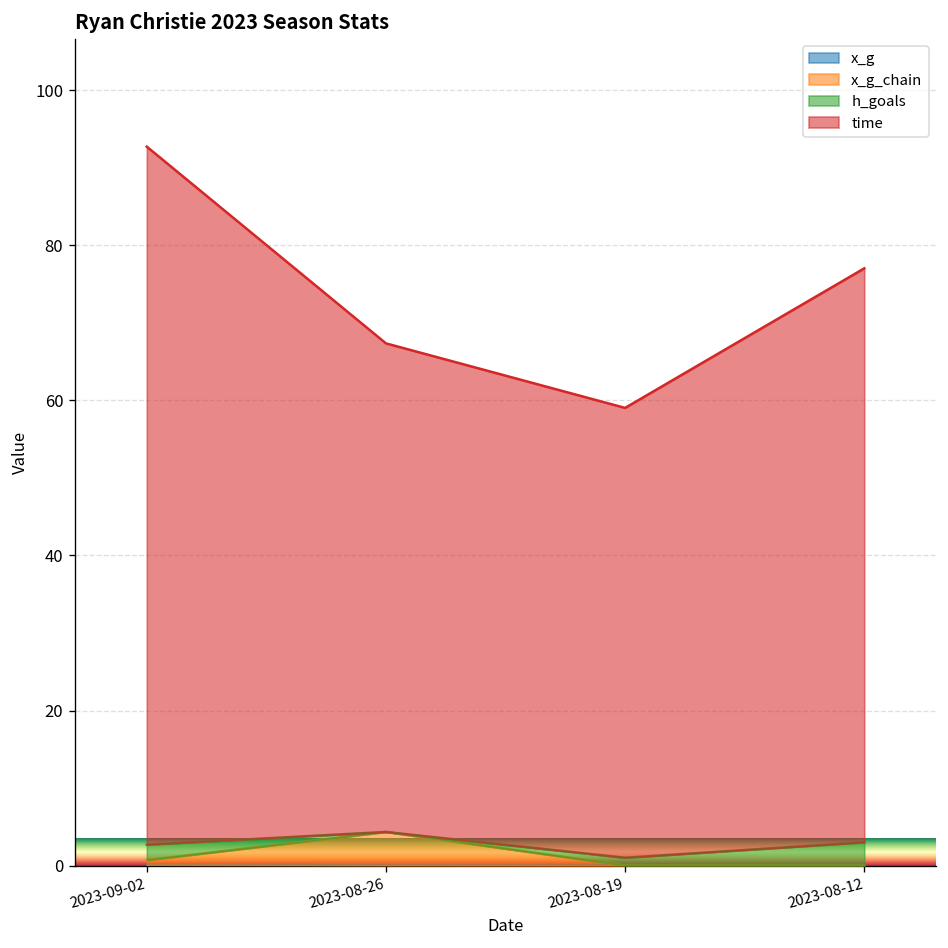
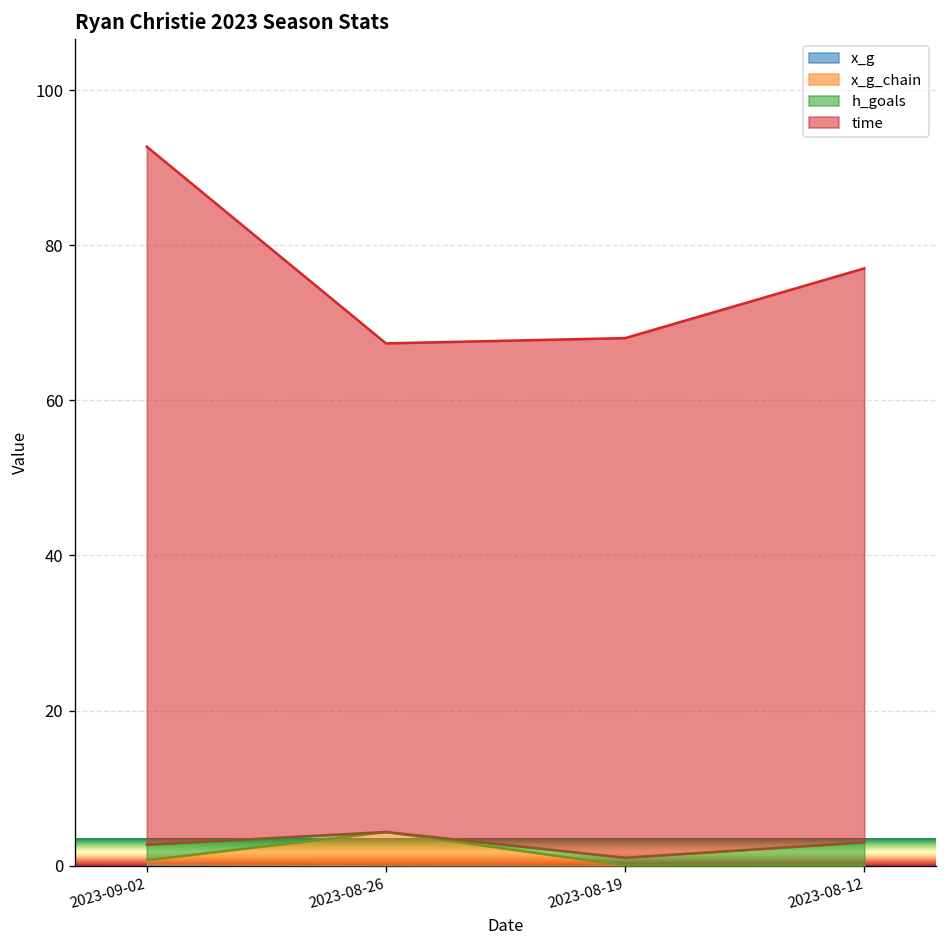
  {
    "x_g": {
      "2023-09-02": 0,
      "2023-08-26": 0
    },
    "x_g_chain": {
      "2023-09-02": 1
    },
    "h_goals": {
      "2023-09-02": 2,
      "2023-08-19": 1,
      "2023-08-12": 3
    },
    "time": {
      "2023-09-02": 90,
      "2023-08-26": 63,
-     "2023-08-19": 58,
+     "2023-08-19": 67,
      "2023-08-12": 74
    }
  }
